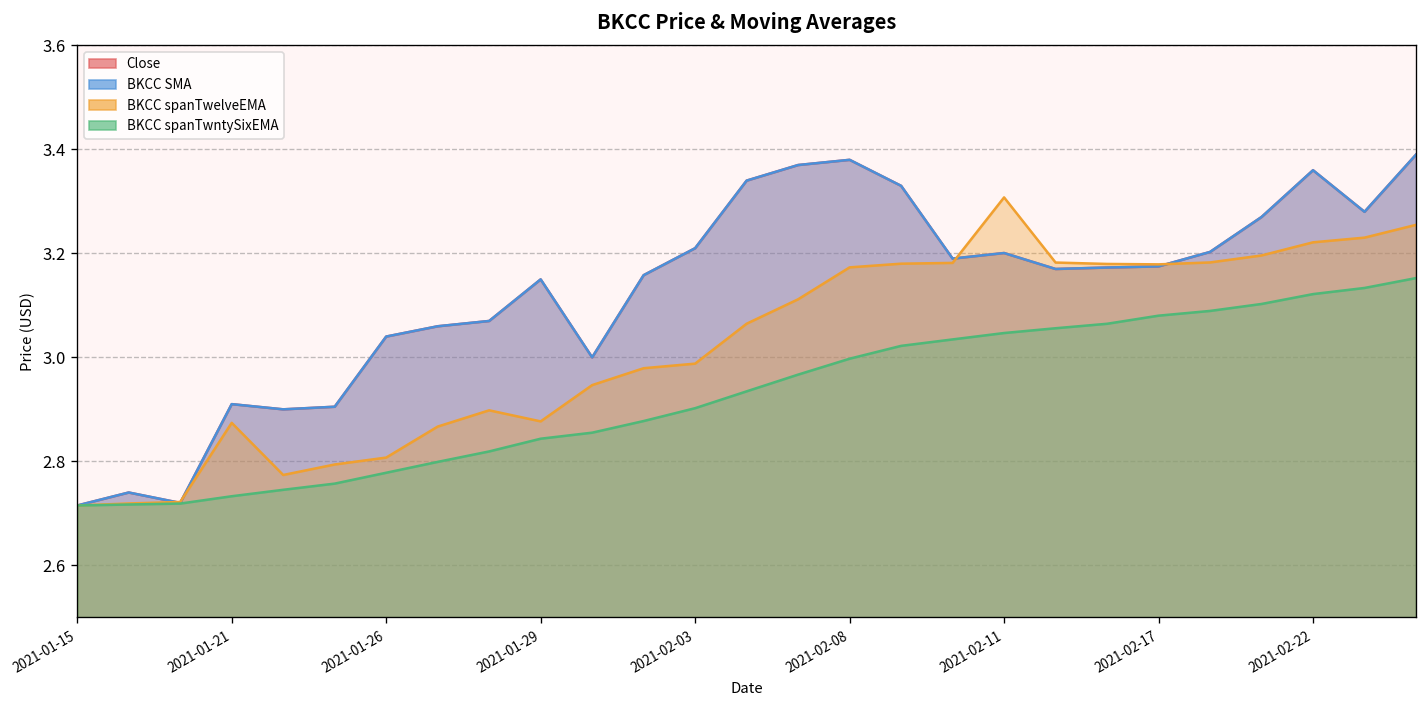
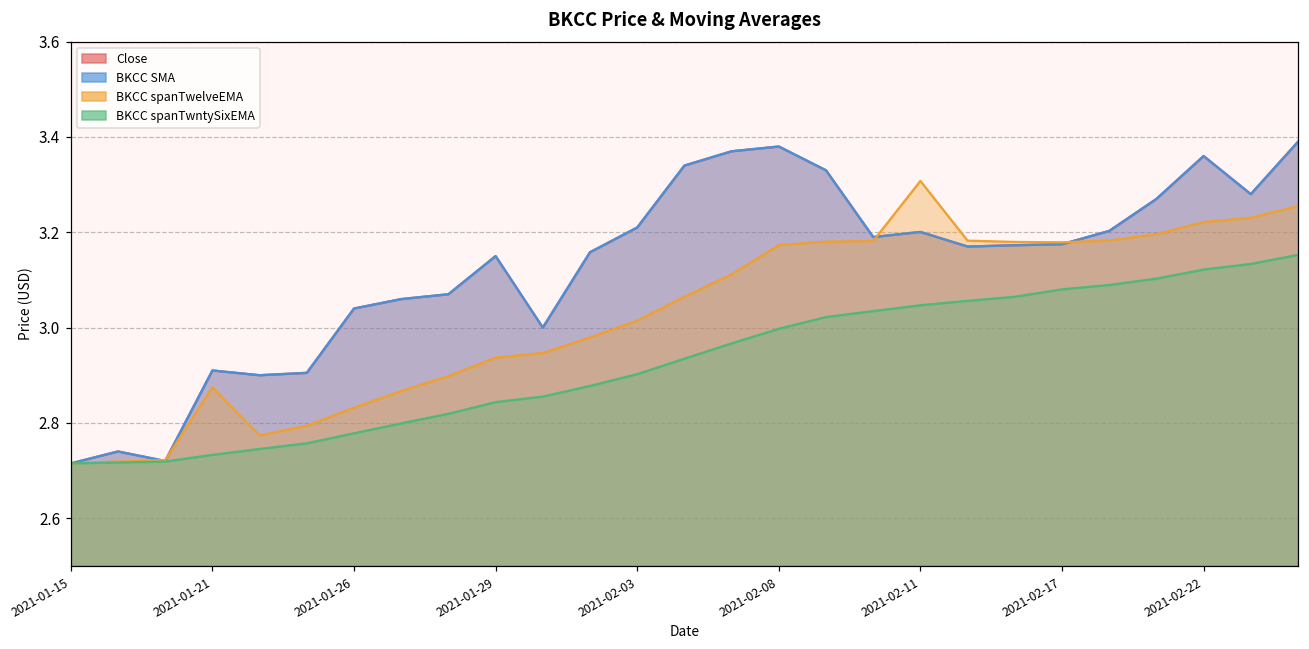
  {
    "BKCC spanTwelveEMA": {
      "2021-01-21": 2.87,
-     "2021-01-26": 2.81,
-     "2021-01-29": 2.88,
-     "2021-02-03": 2.99,
+     "2021-01-26": 2.83,
+     "2021-01-29": 2.94,
+     "2021-02-03": 3.01,
      "2021-02-08": 3.17,
      "2021-02-11": 3.31,
      "2021-02-22": 3.22
    }
  }
